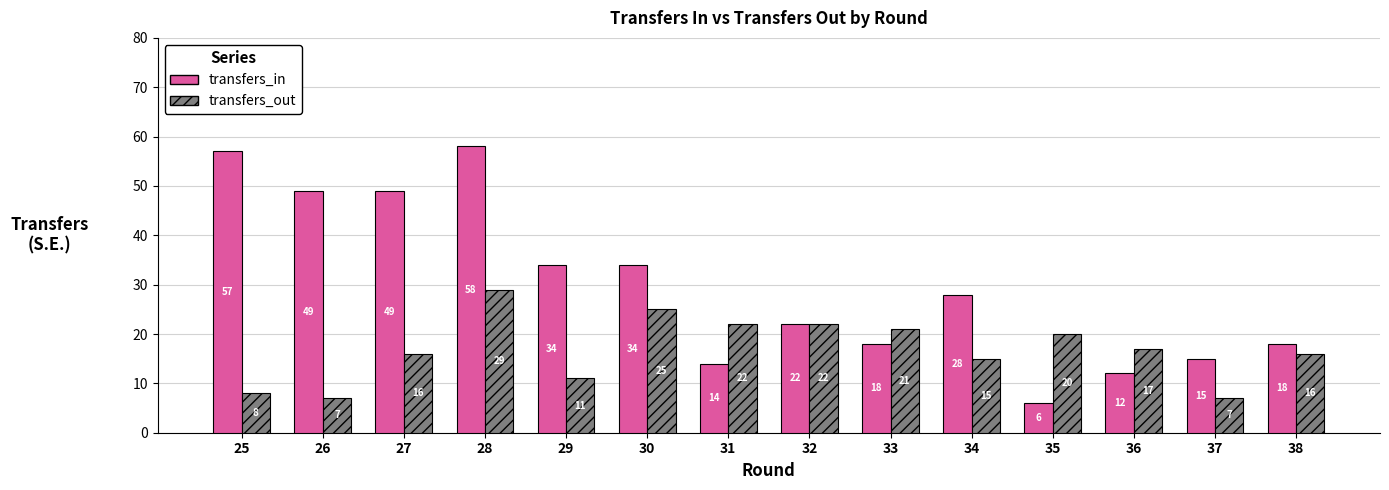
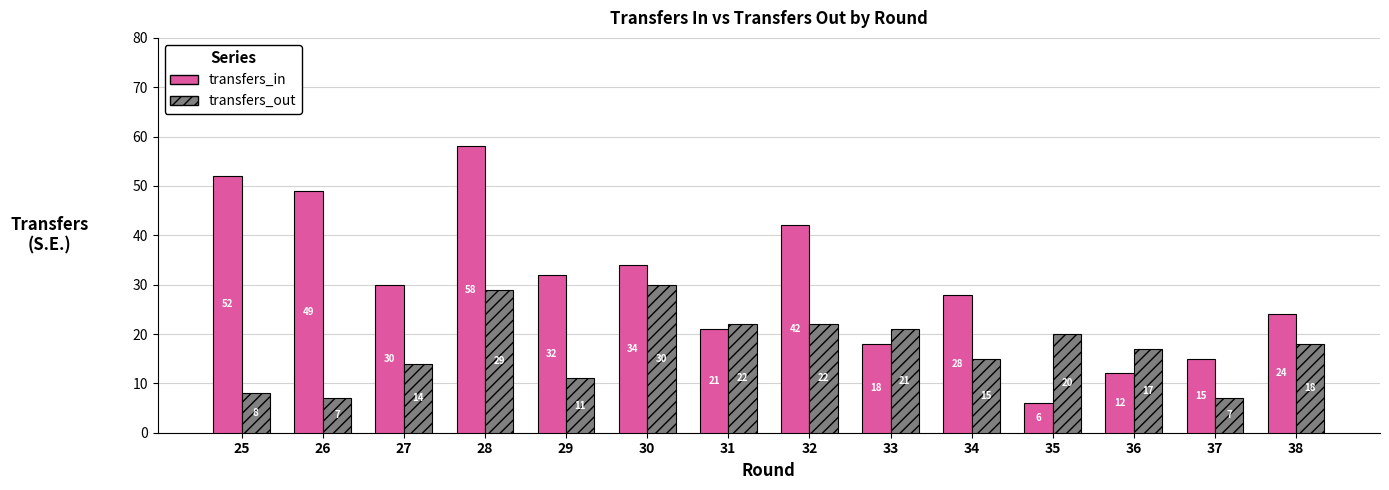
  {
    "transfers_in": {
-     "25": 57,
+     "25": 52,
      "26": 49,
-     "27": 49,
+     "27": 30,
      "28": 58,
-     "29": 34,
+     "29": 32,
      "30": 34,
-     "31": 14,
-     "32": 22,
+     "31": 21,
+     "32": 42,
      "33": 18,
      "34": 28,
      "35": 6,
      "36": 12,
      "37": 15,
-     "38": 18
+     "38": 24
    },
    "transfers_out": {
      "25": 8,
      "26": 7,
-     "27": 16,
+     "27": 14,
      "28": 29,
      "29": 11,
-     "30": 25,
+     "30": 30,
      "31": 22,
      "32": 22,
      "33": 21,
      "34": 15,
      "35": 20,
      "36": 17,
      "37": 7,
-     "38": 16
+     "38": 18
    }
  }
